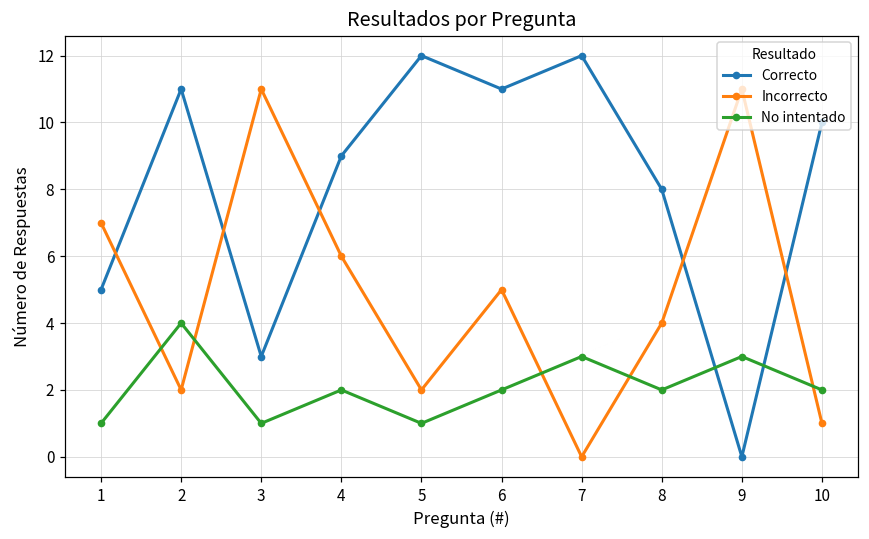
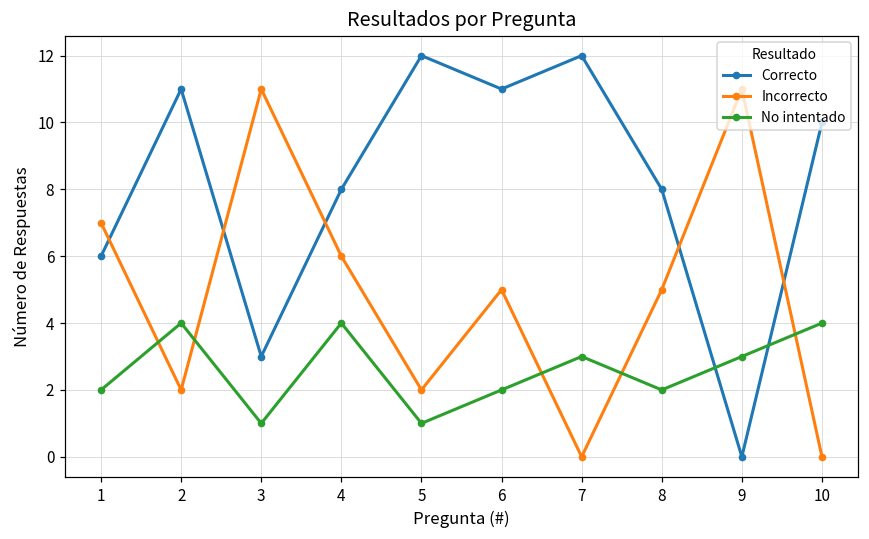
  {
    "Correcto": {
-     "1": 5,
+     "1": 6,
      "2": 11,
      "3": 3,
-     "4": 9,
+     "4": 8,
      "5": 12,
      "6": 11,
      "7": 12,
      "8": 8,
      "9": 0
    },
    "Incorrecto": {
      "1": 7,
      "2": 2,
      "3": 11,
      "4": 6,
      "5": 2,
      "6": 5,
      "7": 0,
-     "8": 4,
-     "10": 1
+     "8": 5,
+     "10": 0
    },
    "No intentado": {
-     "1": 1,
+     "1": 2,
      "2": 4,
      "3": 1,
-     "4": 2,
+     "4": 4,
      "5": 1,
      "6": 2,
      "7": 3,
      "8": 2,
      "9": 3,
-     "10": 2
+     "10": 4
    }
  }
